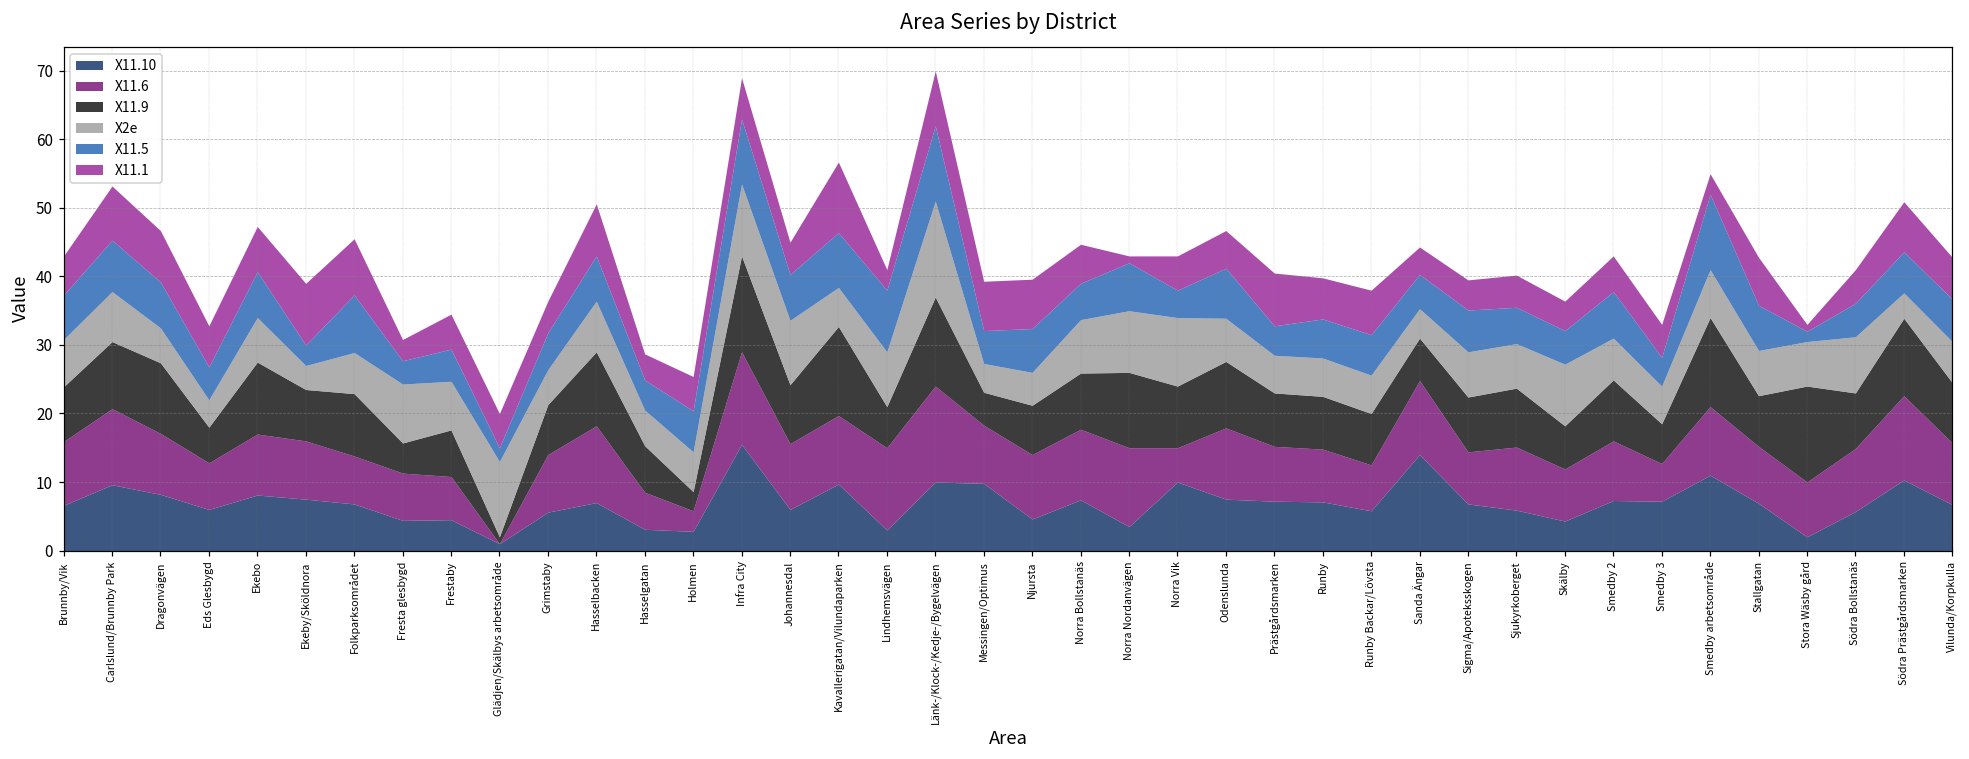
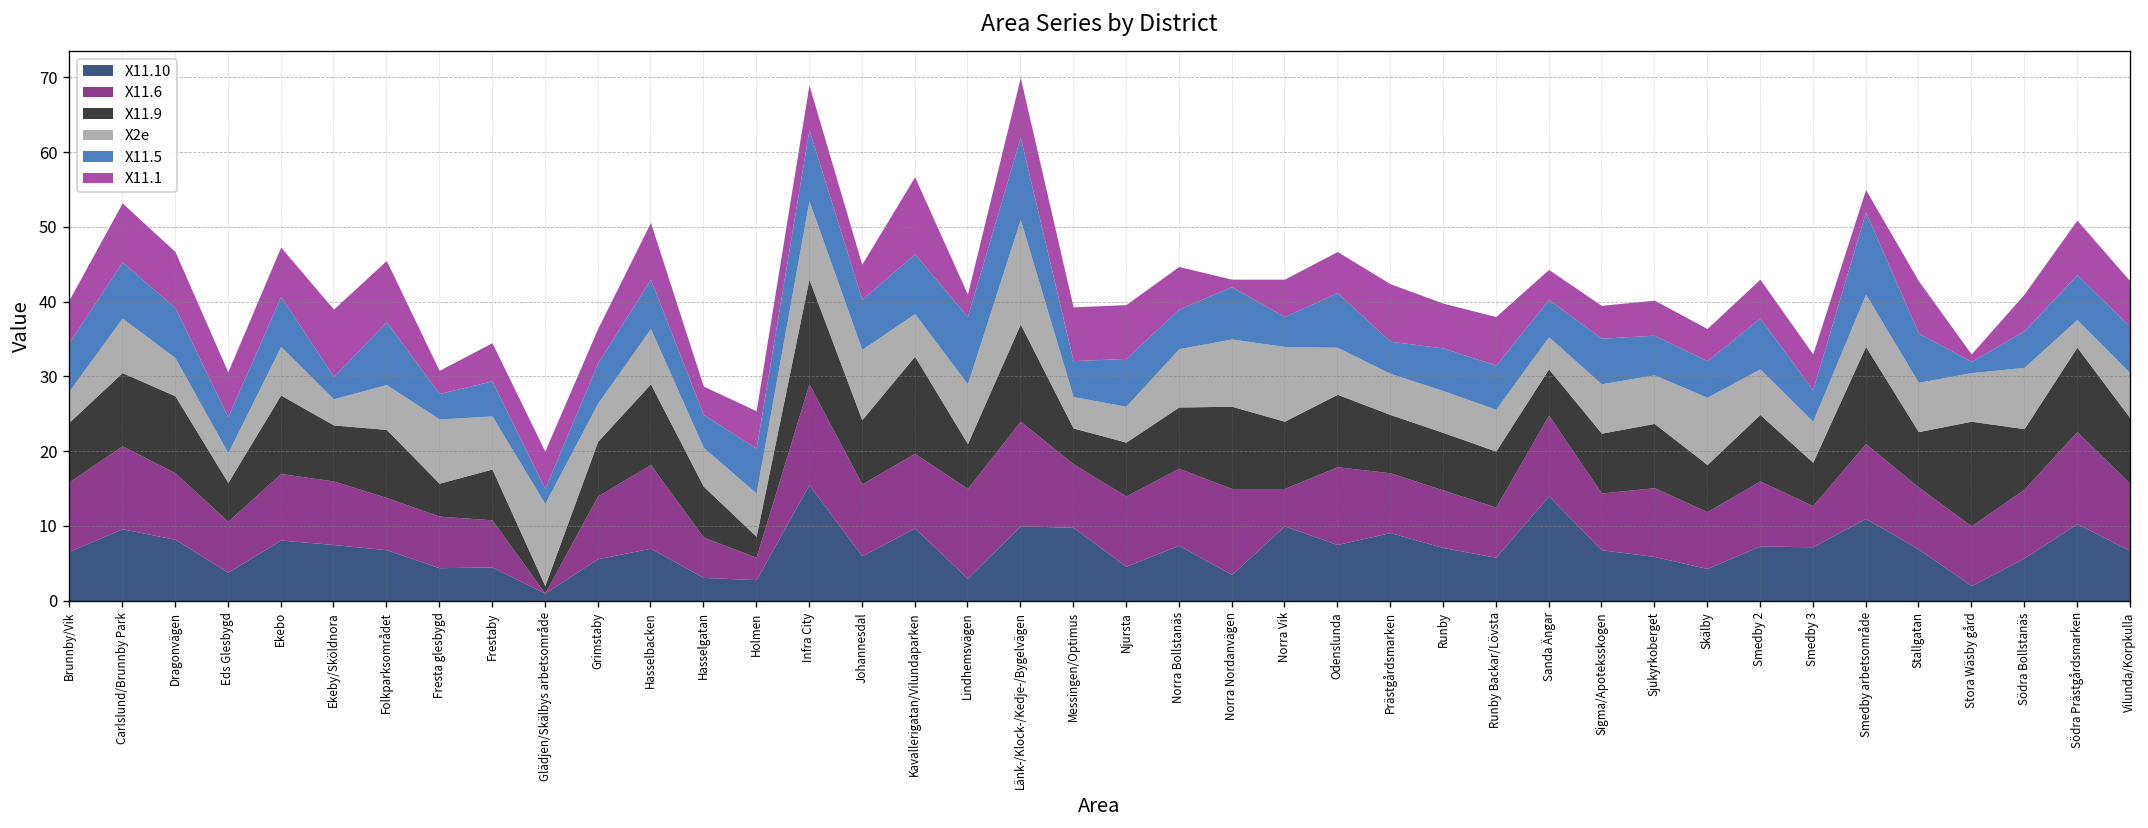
  {
    "X11.10": {
      "Brunnby/Vik": 7,
      "Carlslund/Brunnby Park": 10,
      "Dragonvägen": 8,
-     "Eds Glesbygd": 6,
+     "Eds Glesbygd": 4,
      "Ekebo": 8,
      "Ekeby/Sköldnora": 8,
      "Folkparksområdet": 7,
      "Fresta glesbygd": 4,
      "Frestaby": 5,
      "Grimstaby": 6,
      "Hasselbacken": 7,
      "Hasselgatan": 3,
      "Holmen": 3,
      "Infra City": 16,
      "Johannesdal": 6,
      "Kavallerigatan/Vilundaparken": 10,
      "Lindhemsvägen": 3,
      "Länk-/Klock-/Kedje-/Bygelvägen": 10,
      "Messingen/Optimus": 10,
      "Njursta": 5,
      "Norra Bollstanäs": 7,
      "Norra Nordanvägen": 4,
      "Norra Vik": 10,
      "Odenslunda": 8,
-     "Prästgårdsmarken": 7,
+     "Prästgårdsmarken": 9,
      "Runby": 7,
      "Runby Backar/Lövsta": 6,
      "Sanda Ängar": 14,
      "Sigma/Apoteksskogen": 7,
      "Sjukyrkoberget": 6,
      "Skälby": 4,
      "Smedby 2": 7,
      "Smedby 3": 7,
      "Smedby arbetsområde": 11,
      "Stallgatan": 7,
      "Stora Wäsby gård": 2,
      "Södra Bollstanäs": 6,
      "Södra Prästgårdsmarken": 10,
      "Vilunda/Korpkulla": 7
    },
    "X11.9": {
      "Brunnby/Vik": 8,
      "Carlslund/Brunnby Park": 10,
      "Dragonvägen": 10,
      "Eds Glesbygd": 5,
      "Ekebo": 11,
      "Ekeby/Sköldnora": 8,
      "Folkparksområdet": 9,
      "Fresta glesbygd": 4,
      "Frestaby": 7,
      "Glädjen/Skälbys arbetsområde": 1,
      "Grimstaby": 7,
      "Hasselbacken": 11,
      "Hasselgatan": 7,
      "Holmen": 3,
      "Infra City": 14,
      "Johannesdal": 9,
      "Kavallerigatan/Vilundaparken": 13,
      "Lindhemsvägen": 6,
      "Länk-/Klock-/Kedje-/Bygelvägen": 13,
      "Messingen/Optimus": 5,
      "Njursta": 7,
      "Norra Bollstanäs": 8,
      "Norra Nordanvägen": 11,
      "Norra Vik": 9,
      "Odenslunda": 10,
      "Prästgårdsmarken": 8,
      "Runby": 8,
      "Runby Backar/Lövsta": 8,
      "Sanda Ängar": 6,
      "Sigma/Apoteksskogen": 8,
      "Sjukyrkoberget": 9,
      "Skälby": 6,
      "Smedby 2": 9,
      "Smedby 3": 6,
      "Smedby arbetsområde": 13,
      "Stallgatan": 7,
      "Stora Wäsby gård": 14,
      "Södra Bollstanäs": 8,
      "Södra Prästgårdsmarken": 11,
      "Vilunda/Korpkulla": 9
    },
    "X2e": {
-     "Brunnby/Vik": 7,
+     "Brunnby/Vik": 4,
      "Carlslund/Brunnby Park": 7,
      "Dragonvägen": 5,
      "Eds Glesbygd": 4,
      "Ekebo": 7,
      "Ekeby/Sköldnora": 4,
      "Folkparksområdet": 6,
      "Fresta glesbygd": 9,
      "Frestaby": 7,
      "Glädjen/Skälbys arbetsområde": 11,
      "Grimstaby": 5,
      "Hasselbacken": 7,
      "Hasselgatan": 5,
      "Holmen": 6,
      "Infra City": 11,
      "Johannesdal": 9,
      "Kavallerigatan/Vilundaparken": 6,
      "Lindhemsvägen": 8,
      "Länk-/Klock-/Kedje-/Bygelvägen": 14,
      "Messingen/Optimus": 4,
      "Njursta": 5,
      "Norra Bollstanäs": 8,
      "Norra Nordanvägen": 9,
      "Norra Vik": 10,
      "Odenslunda": 6,
      "Prästgårdsmarken": 6,
      "Runby": 6,
      "Runby Backar/Lövsta": 6,
      "Sanda Ängar": 4,
      "Sigma/Apoteksskogen": 7,
      "Sjukyrkoberget": 7,
      "Skälby": 9,
      "Smedby 2": 6,
      "Smedby 3": 6,
      "Smedby arbetsområde": 7,
      "Stallgatan": 7,
      "Stora Wäsby gård": 7,
      "Södra Bollstanäs": 8,
      "Södra Prästgårdsmarken": 4,
      "Vilunda/Korpkulla": 6
    },
    "X11.5": {
      "Brunnby/Vik": 7,
      "Carlslund/Brunnby Park": 8,
      "Dragonvägen": 7,
      "Eds Glesbygd": 5,
      "Ekebo": 7,
      "Ekeby/Sköldnora": 3,
      "Folkparksområdet": 8,
      "Fresta glesbygd": 3,
      "Frestaby": 5,
      "Glädjen/Skälbys arbetsområde": 2,
      "Grimstaby": 5,
      "Hasselbacken": 7,
      "Hasselgatan": 4,
      "Holmen": 6,
      "Infra City": 10,
      "Johannesdal": 7,
      "Kavallerigatan/Vilundaparken": 8,
      "Lindhemsvägen": 9,
      "Länk-/Klock-/Kedje-/Bygelvägen": 11,
      "Messingen/Optimus": 5,
      "Njursta": 6,
      "Norra Bollstanäs": 5,
      "Norra Nordanvägen": 7,
      "Norra Vik": 4,
      "Odenslunda": 7,
      "Prästgårdsmarken": 4,
      "Runby": 6,
      "Runby Backar/Lövsta": 6,
      "Sanda Ängar": 5,
      "Sigma/Apoteksskogen": 6,
      "Sjukyrkoberget": 5,
      "Skälby": 5,
      "Smedby 2": 7,
      "Smedby 3": 4,
      "Smedby arbetsområde": 11,
      "Stallgatan": 7,
      "Stora Wäsby gård": 2,
      "Södra Bollstanäs": 5,
      "Södra Prästgårdsmarken": 6,
      "Vilunda/Korpkulla": 6
    }
  }
